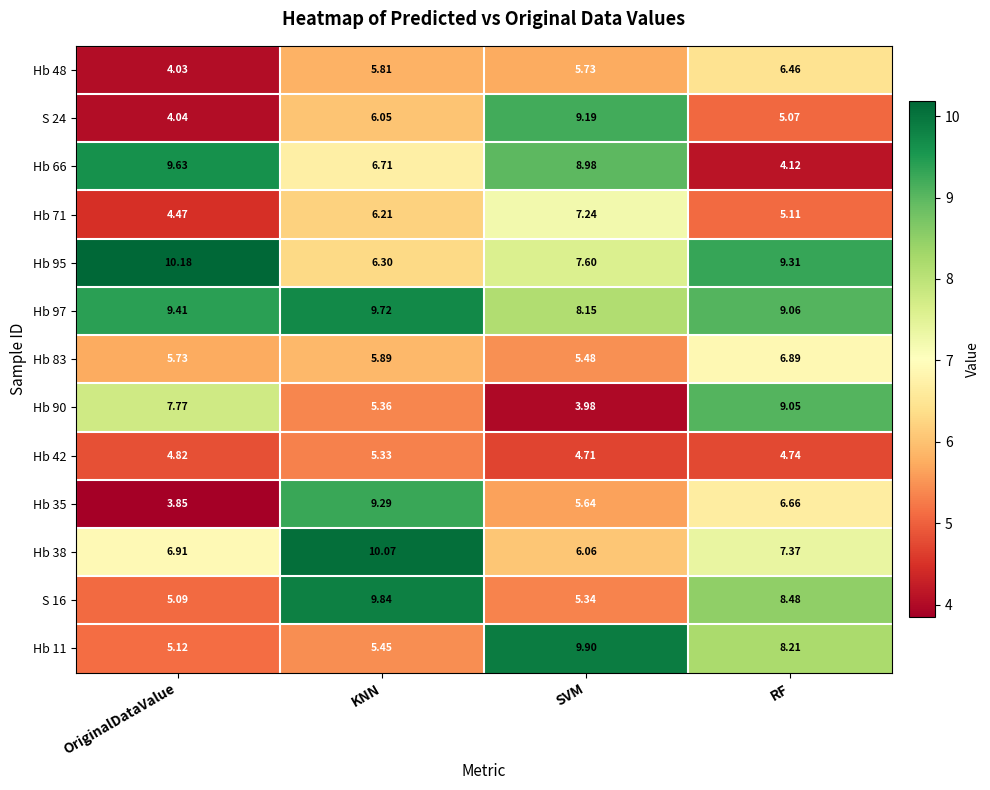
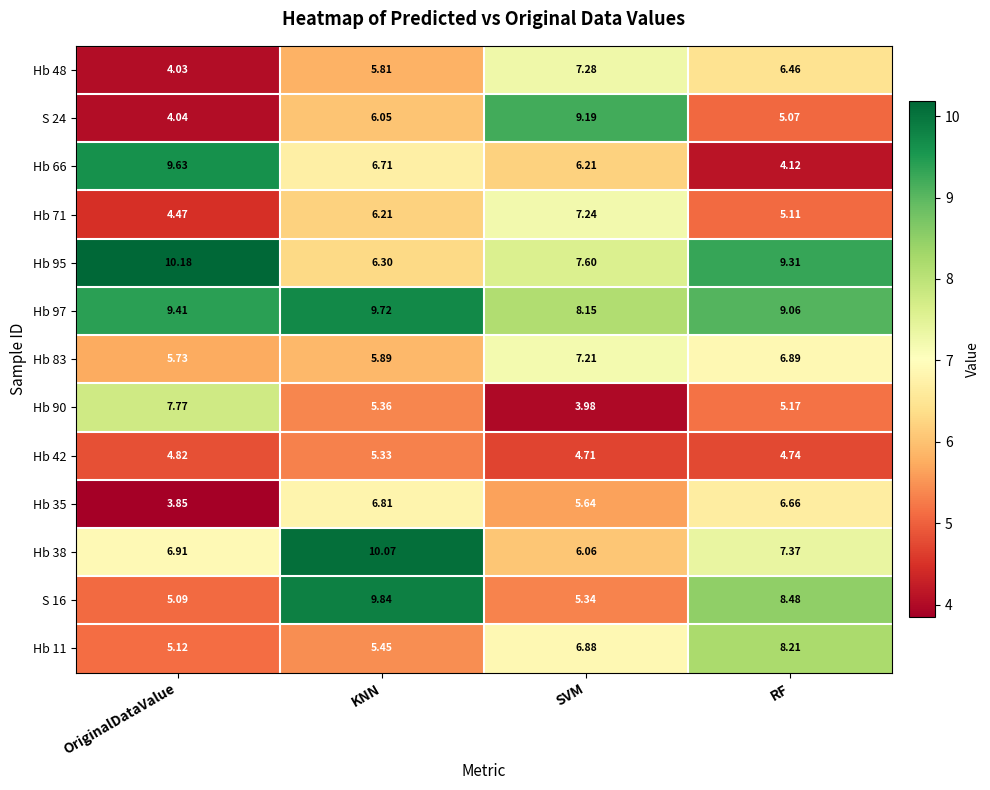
  {
    "Hb 48": {
      "OriginalDataValue": 4.03,
      "KNN": 5.81,
-     "SVM": 5.73,
+     "SVM": 7.28,
      "RF": 6.46
    },
    "S 24": {
      "OriginalDataValue": 4.04,
      "KNN": 6.05,
      "SVM": 9.19,
      "RF": 5.07
    },
    "Hb 66": {
      "OriginalDataValue": 9.63,
      "KNN": 6.71,
-     "SVM": 8.98,
+     "SVM": 6.21,
      "RF": 4.12
    },
    "Hb 71": {
      "OriginalDataValue": 4.47,
      "KNN": 6.21,
      "SVM": 7.24,
      "RF": 5.11
    },
    "Hb 95": {
      "OriginalDataValue": 10.18,
      "KNN": 6.30,
      "SVM": 7.60,
      "RF": 9.31
    },
    "Hb 97": {
      "OriginalDataValue": 9.41,
      "KNN": 9.72,
      "SVM": 8.15,
      "RF": 9.06
    },
    "Hb 83": {
      "OriginalDataValue": 5.73,
      "KNN": 5.89,
-     "SVM": 5.48,
+     "SVM": 7.21,
      "RF": 6.89
    },
    "Hb 90": {
      "OriginalDataValue": 7.77,
      "KNN": 5.36,
      "SVM": 3.98,
-     "RF": 9.05
+     "RF": 5.17
    },
    "Hb 42": {
      "OriginalDataValue": 4.82,
      "KNN": 5.33,
      "SVM": 4.71,
      "RF": 4.74
    },
    "Hb 35": {
      "OriginalDataValue": 3.85,
-     "KNN": 9.29,
+     "KNN": 6.81,
      "SVM": 5.64,
      "RF": 6.66
    },
    "Hb 38": {
      "OriginalDataValue": 6.91,
      "KNN": 10.07,
      "SVM": 6.06,
      "RF": 7.37
    },
    "S 16": {
      "OriginalDataValue": 5.09,
      "KNN": 9.84,
      "SVM": 5.34,
      "RF": 8.48
    },
    "Hb 11": {
      "OriginalDataValue": 5.12,
      "KNN": 5.45,
-     "SVM": 9.90,
+     "SVM": 6.88,
      "RF": 8.21
    }
  }
